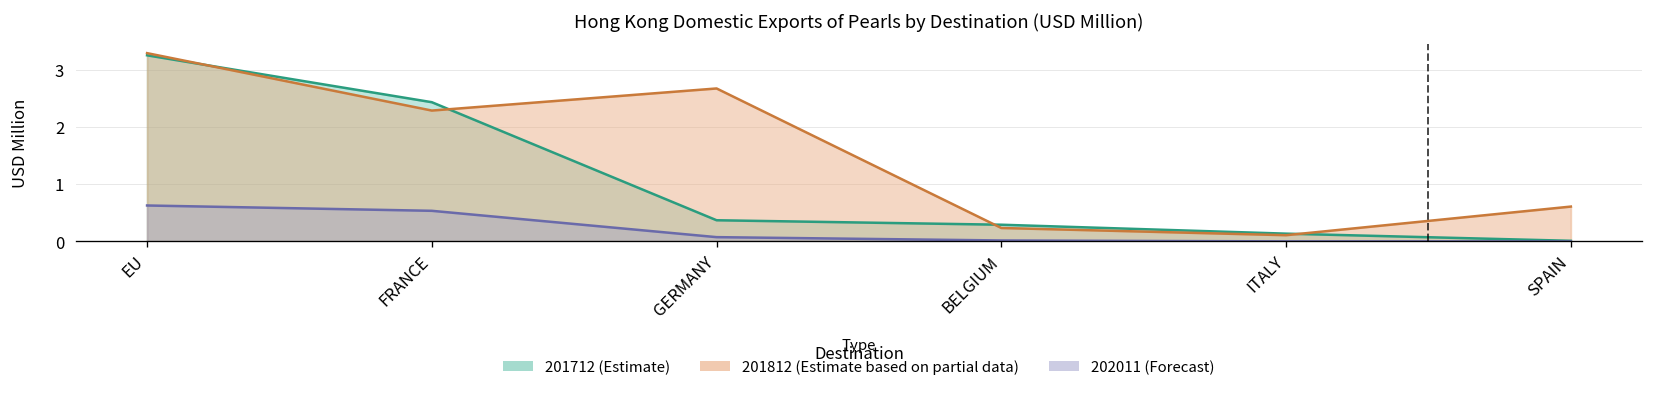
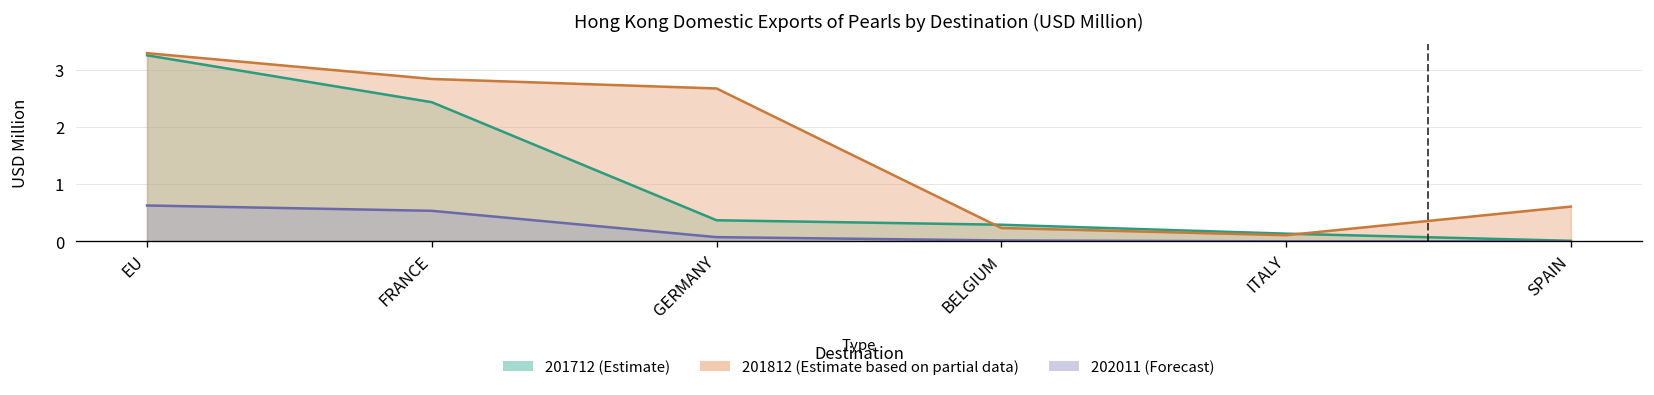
  {
    "201812 (Estimate based on partial data)": {
-     "FRANCE": 2.3,
+     "FRANCE": 2.8,
      "GERMANY": 2.7,
      "BELGIUM": 0.2,
      "SPAIN": 0.6
    }
  }
